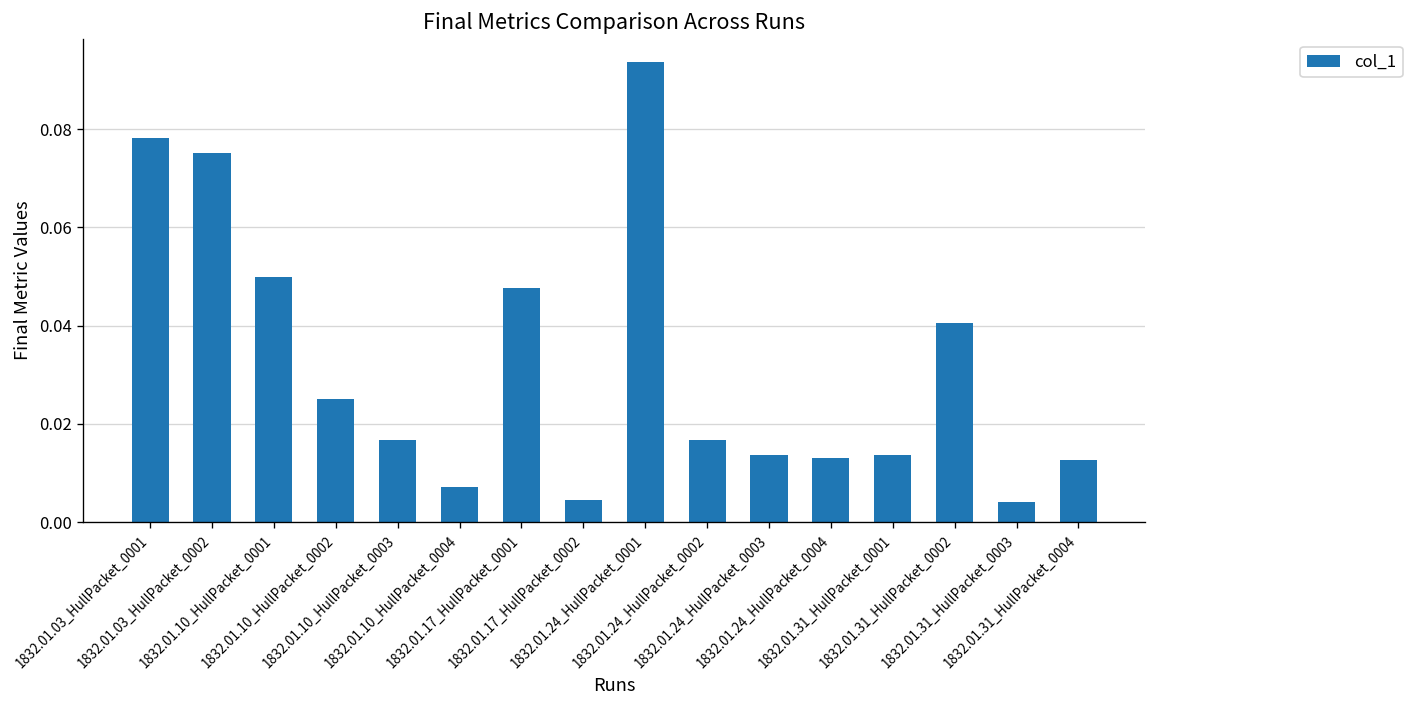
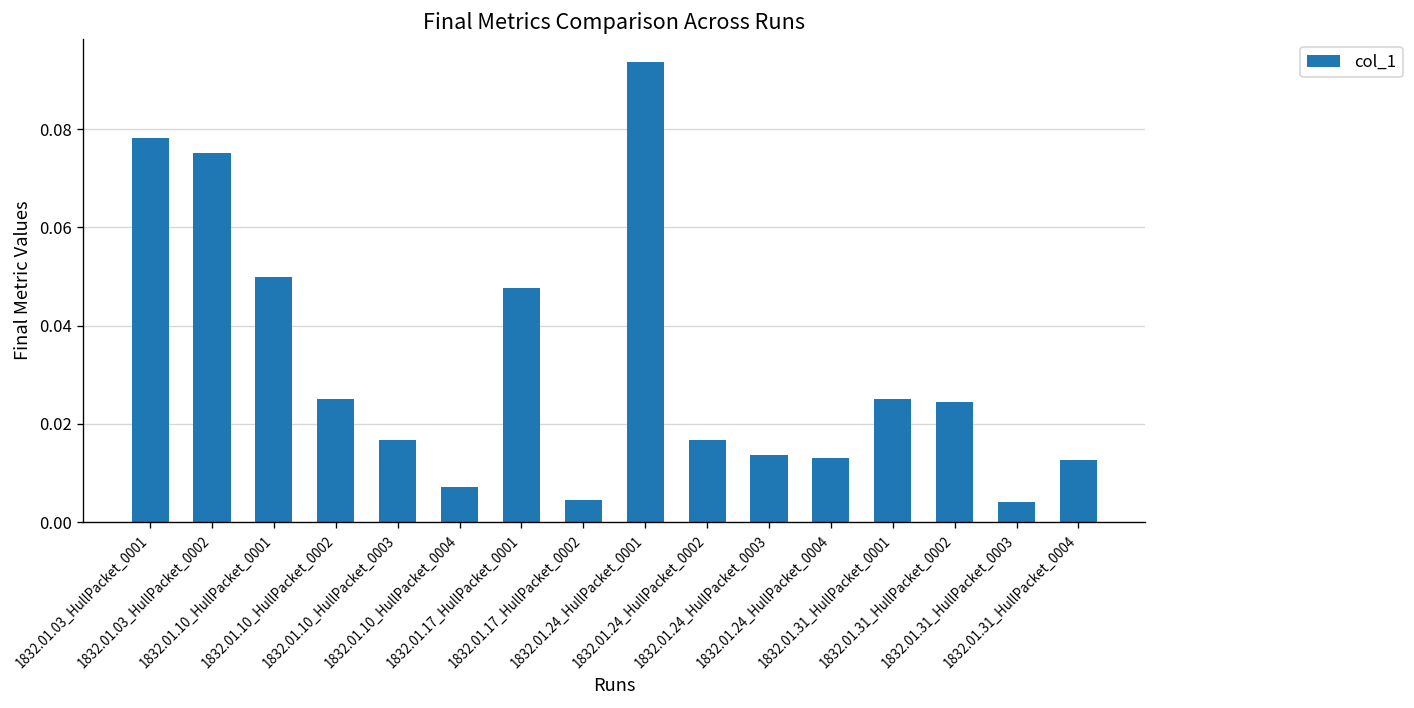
  {
    "1832.01.03_HullPacket_0001": 0.078,
    "1832.01.03_HullPacket_0002": 0.075,
    "1832.01.10_HullPacket_0001": 0.050,
    "1832.01.10_HullPacket_0002": 0.025,
    "1832.01.10_HullPacket_0003": 0.017,
    "1832.01.10_HullPacket_0004": 0.007,
    "1832.01.17_HullPacket_0001": 0.048,
    "1832.01.17_HullPacket_0002": 0.004,
    "1832.01.24_HullPacket_0001": 0.094,
    "1832.01.24_HullPacket_0002": 0.017,
    "1832.01.24_HullPacket_0003": 0.014,
    "1832.01.24_HullPacket_0004": 0.013,
-   "1832.01.31_HullPacket_0001": 0.014,
-   "1832.01.31_HullPacket_0002": 0.040,
+   "1832.01.31_HullPacket_0001": 0.025,
+   "1832.01.31_HullPacket_0002": 0.024,
    "1832.01.31_HullPacket_0003": 0.004,
    "1832.01.31_HullPacket_0004": 0.013
  }
